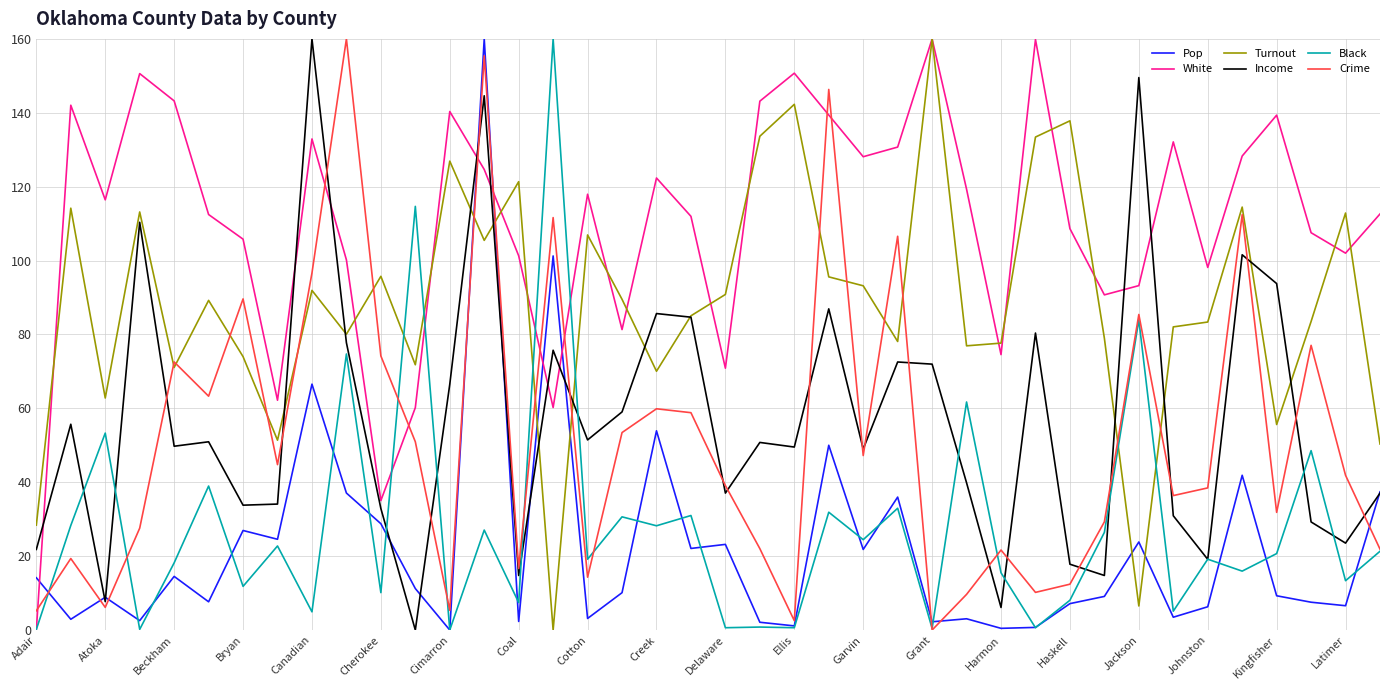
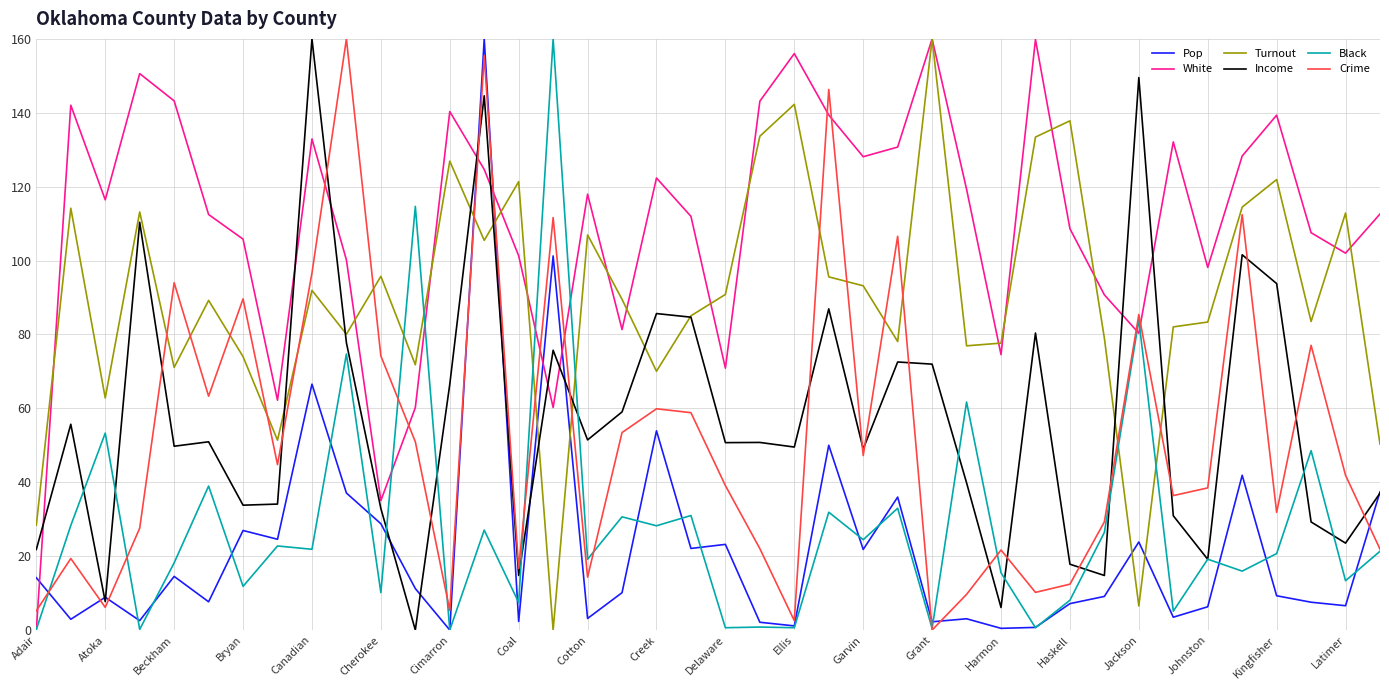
  {
    "Pop": {
      "Adair": 14,
      "Atoka": 9,
      "Beckham": 15,
      "Bryan": 27,
      "Canadian": 67,
      "Cherokee": 29,
      "Coal": 2,
      "Cotton": 3,
      "Creek": 54,
      "Delaware": 23,
      "Garvin": 22,
      "Grant": 2,
      "Harmon": 0,
      "Haskell": 7,
      "Jackson": 24,
      "Johnston": 6,
      "Kingfisher": 9,
      "Latimer": 7
    },
    "White": {
      "Atoka": 116,
      "Beckham": 143,
      "Bryan": 106,
      "Canadian": 133,
      "Cherokee": 35,
      "Cimarron": 140,
      "Coal": 101,
      "Cotton": 118,
      "Creek": 122,
      "Delaware": 71,
-     "Ellis": 151,
+     "Ellis": 156,
      "Garvin": 128,
      "Harmon": 75,
      "Haskell": 109,
-     "Jackson": 93,
+     "Jackson": 80,
      "Johnston": 98,
      "Kingfisher": 139,
      "Latimer": 102
    },
    "Turnout": {
      "Adair": 28,
      "Atoka": 63,
      "Beckham": 71,
      "Bryan": 74,
      "Canadian": 92,
      "Cherokee": 96,
      "Cimarron": 127,
      "Coal": 121,
      "Cotton": 107,
      "Creek": 70,
      "Delaware": 91,
      "Ellis": 142,
      "Garvin": 93,
      "Harmon": 78,
      "Haskell": 138,
      "Jackson": 7,
      "Johnston": 83,
-     "Kingfisher": 56,
+     "Kingfisher": 122,
      "Latimer": 113
    },
    "Income": {
      "Adair": 22,
      "Atoka": 8,
      "Beckham": 50,
      "Bryan": 34,
      "Canadian": 160,
      "Cherokee": 33,
      "Cimarron": 67,
      "Coal": 15,
      "Cotton": 51,
      "Creek": 86,
-     "Delaware": 37,
+     "Delaware": 51,
      "Ellis": 50,
      "Garvin": 49,
      "Grant": 72,
      "Harmon": 6,
      "Haskell": 18,
      "Jackson": 150,
      "Kingfisher": 94,
      "Latimer": 24
    },
    "Black": {
      "Atoka": 53,
      "Beckham": 18,
      "Bryan": 12,
-     "Canadian": 5,
+     "Canadian": 22,
      "Cherokee": 10,
      "Coal": 7,
      "Cotton": 19,
      "Creek": 28,
      "Delaware": 1,
      "Garvin": 24,
      "Harmon": 15,
      "Haskell": 8,
      "Jackson": 84,
      "Kingfisher": 21,
      "Latimer": 13
    },
    "Crime": {
      "Adair": 5,
      "Atoka": 6,
-     "Beckham": 73,
+     "Beckham": 94,
      "Bryan": 90,
      "Canadian": 97,
      "Cherokee": 74,
      "Cimarron": 5,
      "Coal": 17,
      "Cotton": 14,
      "Creek": 60,
      "Delaware": 39,
      "Ellis": 3,
      "Garvin": 47,
      "Harmon": 22,
      "Haskell": 12,
      "Jackson": 85,
      "Johnston": 38,
      "Kingfisher": 32,
      "Latimer": 42
    }
  }
